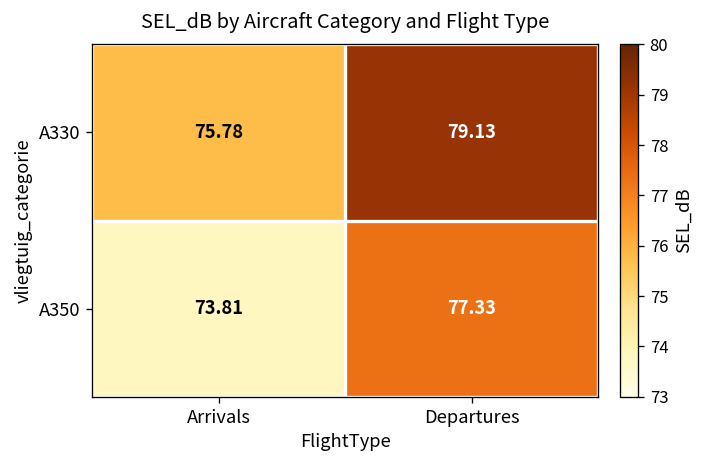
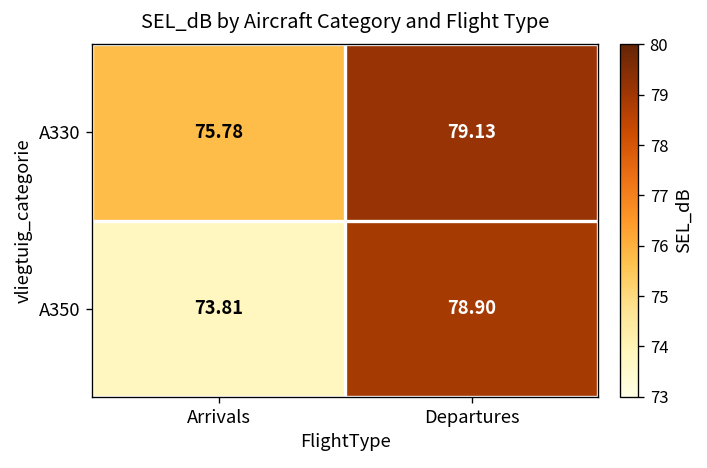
  {
    "A330": {
      "Arrivals": 75.78,
      "Departures": 79.13
    },
    "A350": {
      "Arrivals": 73.81,
-     "Departures": 77.33
+     "Departures": 78.90
    }
  }
